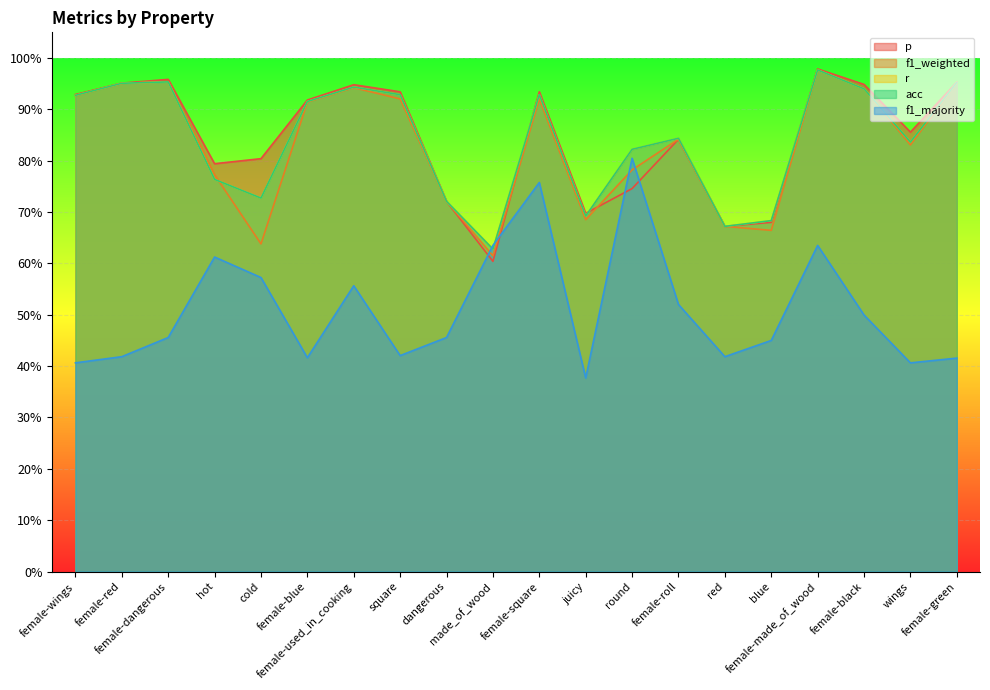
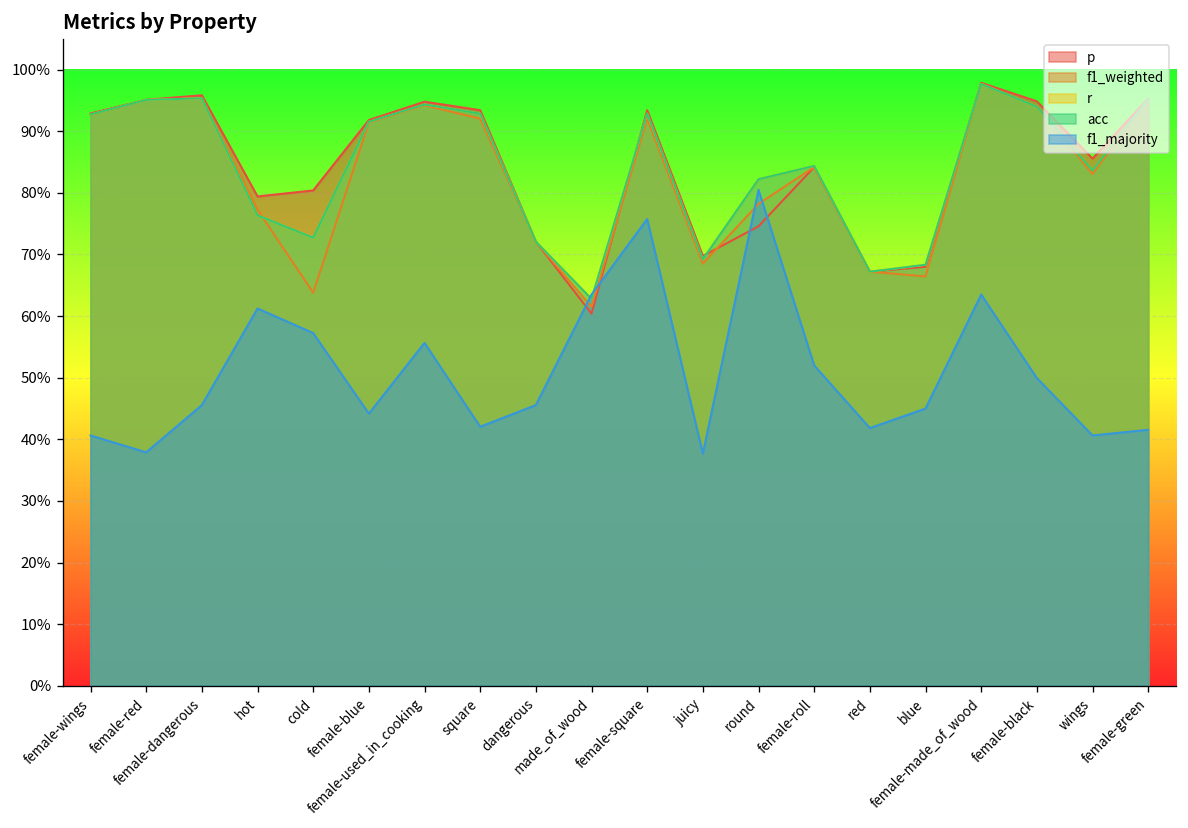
  {
    "acc": {
      "hot": "76%",
      "cold": "73%",
      "square": "93%",
      "made_of_wood": "63%",
      "female-square": "93%",
      "juicy": "69%",
      "round": "82%",
      "wings": "84%"
    },
    "f1_majority": {
      "female-wings": "41%",
-     "female-red": "42%",
+     "female-red": "38%",
      "female-dangerous": "46%",
      "hot": "61%",
      "cold": "57%",
-     "female-blue": "42%",
+     "female-blue": "44%",
      "female-used_in_cooking": "56%",
      "square": "42%",
      "dangerous": "46%",
      "made_of_wood": "64%",
      "female-square": "76%",
      "juicy": "38%",
      "round": "80%",
      "female-roll": "52%",
      "red": "42%",
      "blue": "45%",
      "female-made_of_wood": "64%",
      "female-black": "50%",
      "wings": "41%",
      "female-green": "42%"
    }
  }
